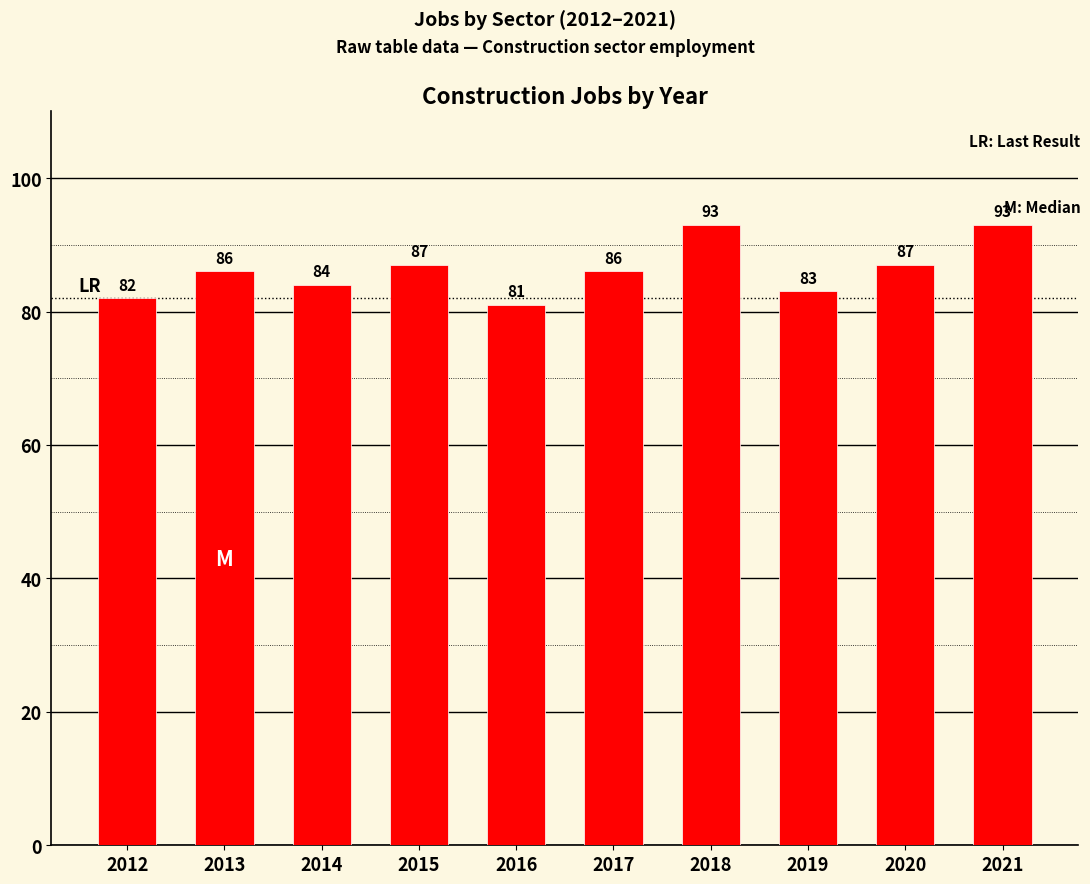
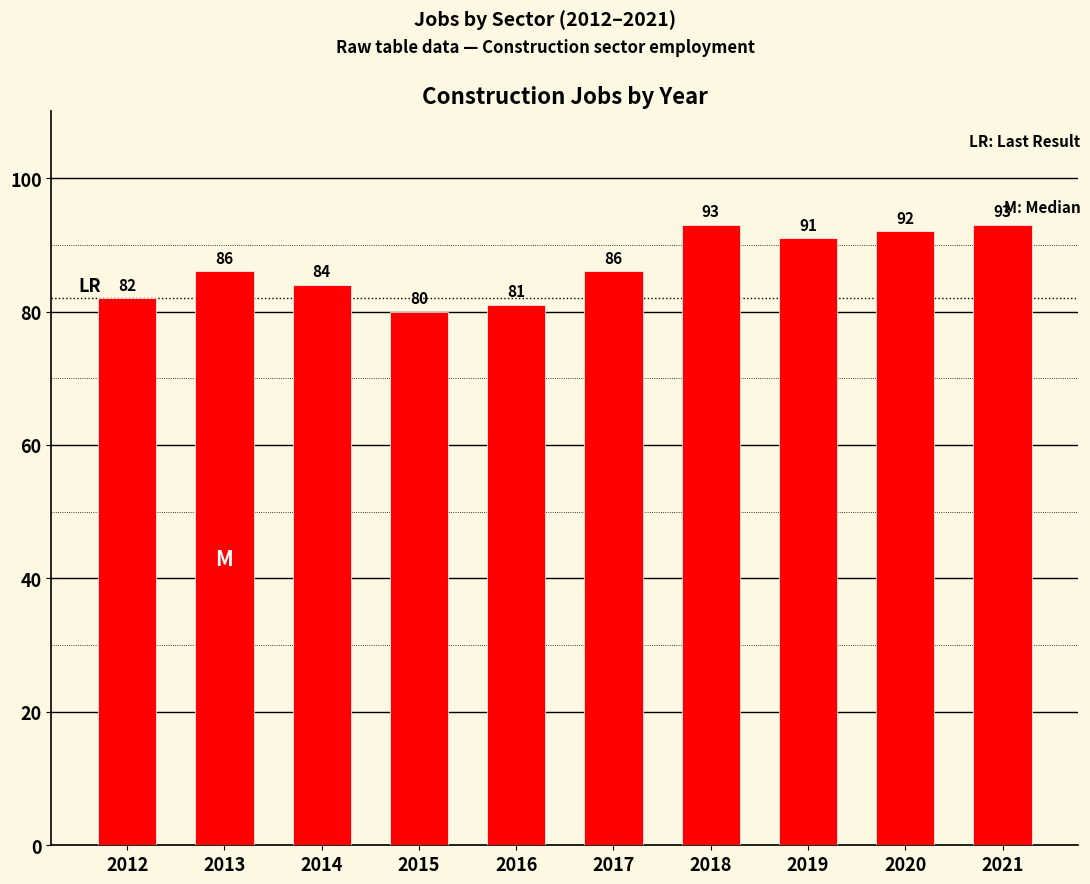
  {
    "2012": 82,
    "2013": 86,
    "2014": 84,
-   "2015": 87,
+   "2015": 80,
    "2016": 81,
    "2017": 86,
    "2018": 93,
-   "2019": 83,
-   "2020": 87
+   "2019": 91,
+   "2020": 92
  }
